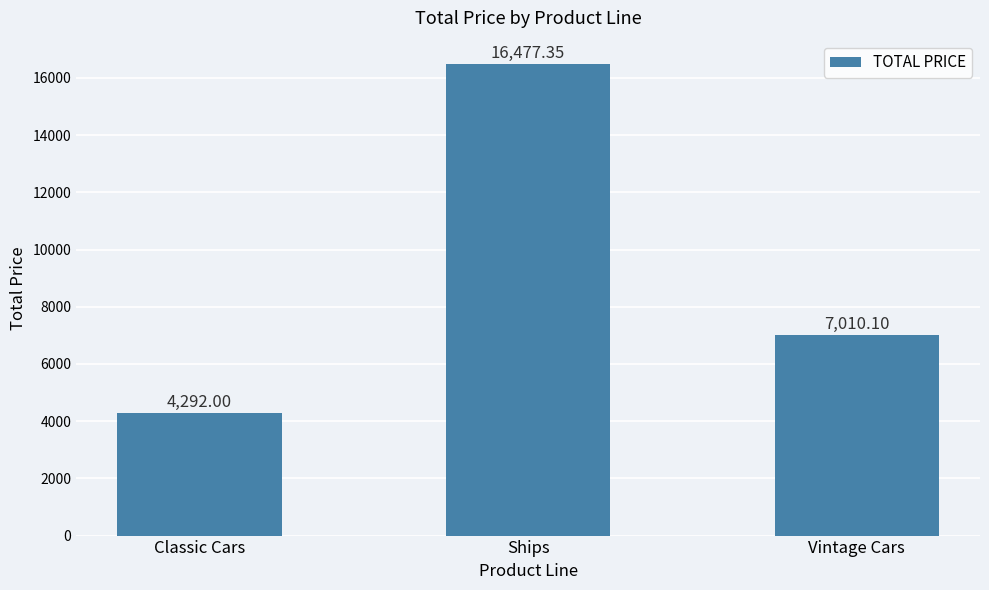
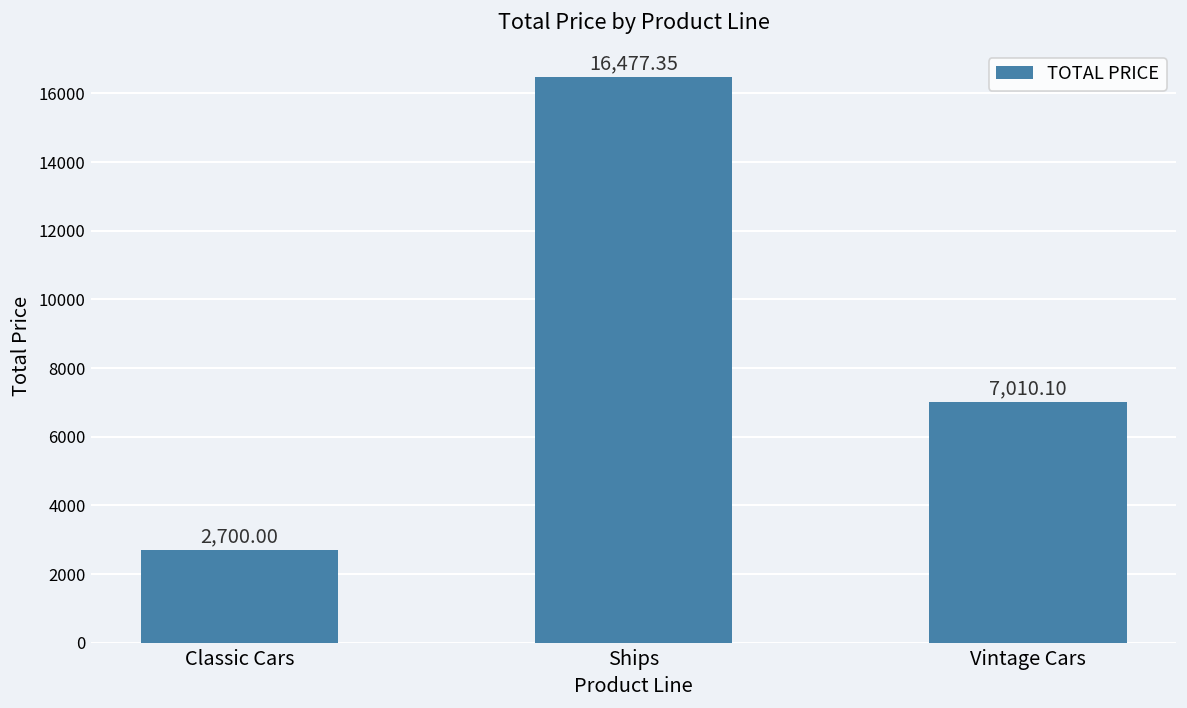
  {
-   "Classic Cars": "4,292.00",
+   "Classic Cars": "2,700.00",
    "Ships": "16,477.35",
    "Vintage Cars": "7,010.10"
  }
